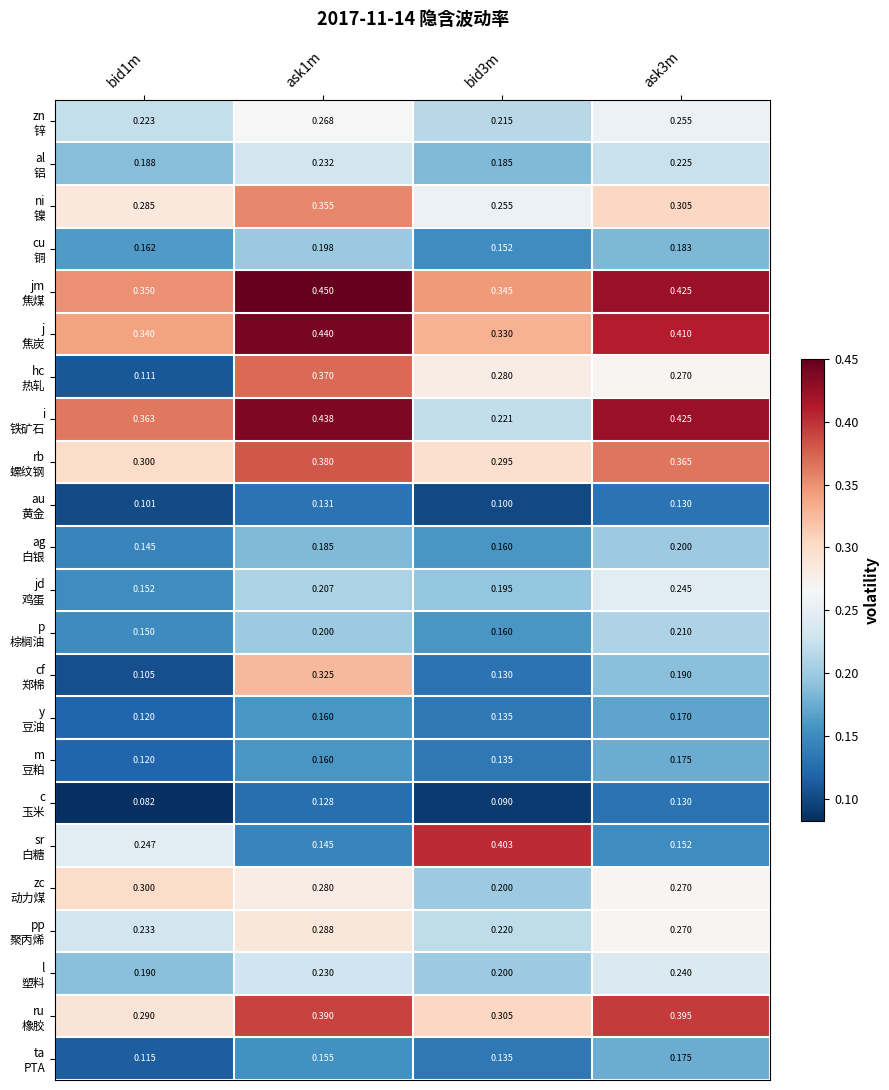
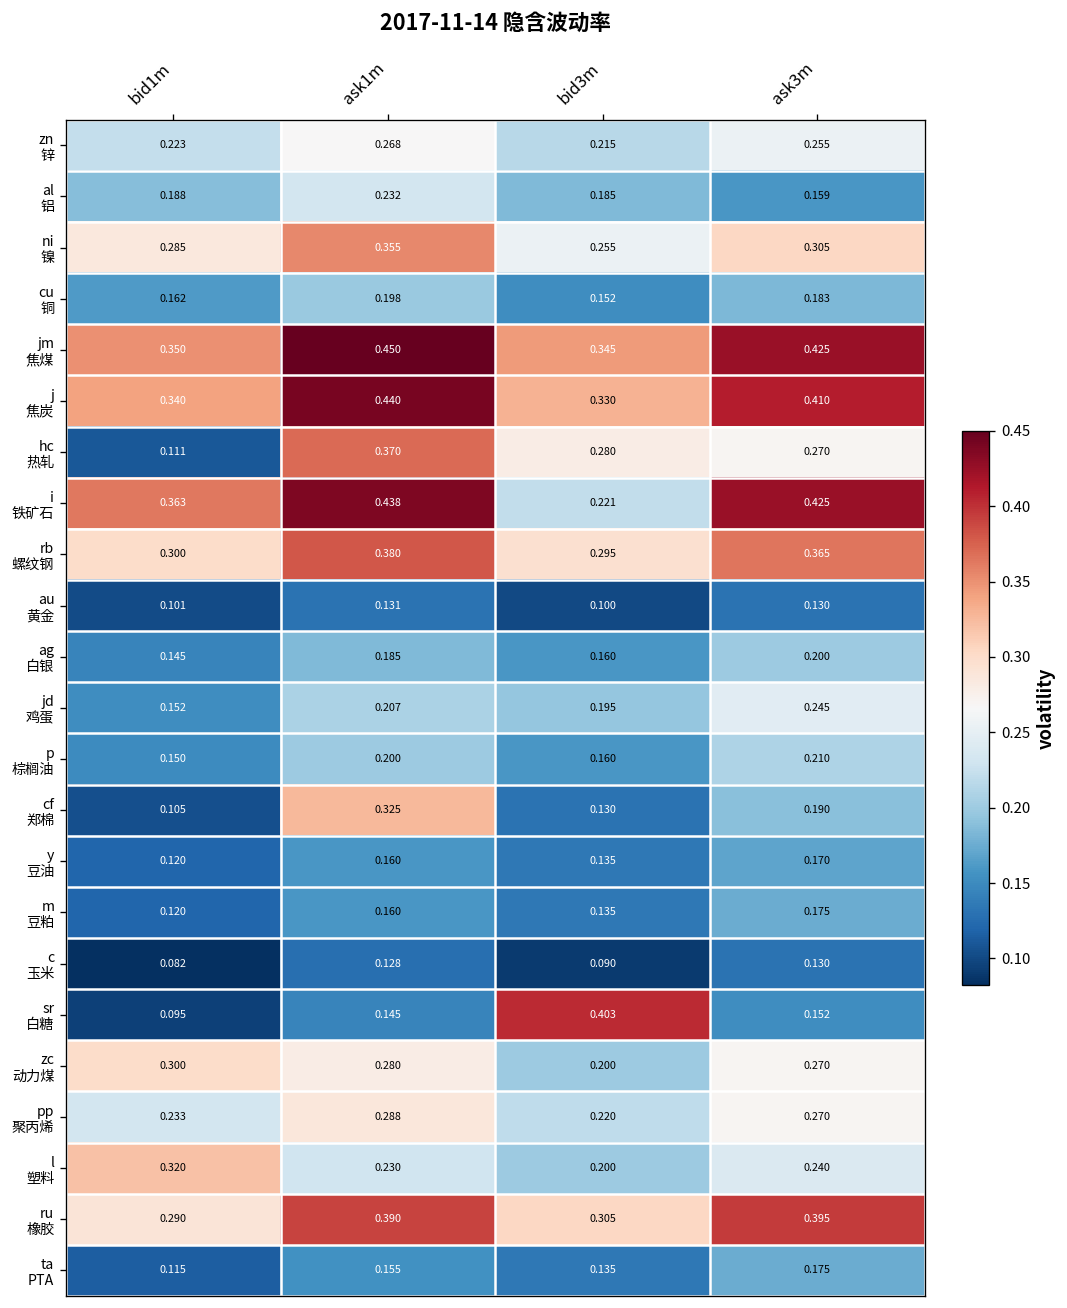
  {
    "zn 锌": {
      "bid1m": 0.223,
      "ask1m": 0.268,
      "bid3m": 0.215,
      "ask3m": 0.255
    },
    "al 铝": {
      "bid1m": 0.188,
      "ask1m": 0.232,
      "bid3m": 0.185,
-     "ask3m": 0.225
+     "ask3m": 0.159
    },
    "ni 镍": {
      "bid1m": 0.285,
      "ask1m": 0.355,
      "bid3m": 0.255,
      "ask3m": 0.305
    },
    "cu 铜": {
      "bid1m": 0.162,
      "ask1m": 0.198,
      "bid3m": 0.152,
      "ask3m": 0.183
    },
    "jm 焦煤": {
      "bid1m": 0.350,
      "ask1m": 0.450,
      "bid3m": 0.345,
      "ask3m": 0.425
    },
    "j 焦炭": {
      "bid1m": 0.340,
      "ask1m": 0.440,
      "bid3m": 0.330,
      "ask3m": 0.410
    },
    "hc 热轧": {
      "bid1m": 0.111,
      "ask1m": 0.370,
      "bid3m": 0.280,
      "ask3m": 0.270
    },
    "i 铁矿石": {
      "bid1m": 0.363,
      "ask1m": 0.438,
      "bid3m": 0.221,
      "ask3m": 0.425
    },
    "rb 螺纹钢": {
      "bid1m": 0.300,
      "ask1m": 0.380,
      "bid3m": 0.295,
      "ask3m": 0.365
    },
    "au 黄金": {
      "bid1m": 0.101,
      "ask1m": 0.131,
      "bid3m": 0.100,
      "ask3m": 0.130
    },
    "ag 白银": {
      "bid1m": 0.145,
      "ask1m": 0.185,
      "bid3m": 0.160,
      "ask3m": 0.200
    },
    "jd 鸡蛋": {
      "bid1m": 0.152,
      "ask1m": 0.207,
      "bid3m": 0.195,
      "ask3m": 0.245
    },
    "p 棕榈油": {
      "bid1m": 0.150,
      "ask1m": 0.200,
      "bid3m": 0.160,
      "ask3m": 0.210
    },
    "cf 郑棉": {
      "bid1m": 0.105,
      "ask1m": 0.325,
      "bid3m": 0.130,
      "ask3m": 0.190
    },
    "y 豆油": {
      "bid1m": 0.120,
      "ask1m": 0.160,
      "bid3m": 0.135,
      "ask3m": 0.170
    },
    "m 豆粕": {
      "bid1m": 0.120,
      "ask1m": 0.160,
      "bid3m": 0.135,
      "ask3m": 0.175
    },
    "c 玉米": {
      "bid1m": 0.082,
      "ask1m": 0.128,
      "bid3m": 0.090,
      "ask3m": 0.130
    },
    "sr 白糖": {
-     "bid1m": 0.247,
+     "bid1m": 0.095,
      "ask1m": 0.145,
      "bid3m": 0.403,
      "ask3m": 0.152
    },
    "zc 动力煤": {
      "bid1m": 0.300,
      "ask1m": 0.280,
      "bid3m": 0.200,
      "ask3m": 0.270
    },
    "pp 聚丙烯": {
      "bid1m": 0.233,
      "ask1m": 0.288,
      "bid3m": 0.220,
      "ask3m": 0.270
    },
    "l 塑料": {
-     "bid1m": 0.190,
+     "bid1m": 0.320,
      "ask1m": 0.230,
      "bid3m": 0.200,
      "ask3m": 0.240
    },
    "ru 橡胶": {
      "bid1m": 0.290,
      "ask1m": 0.390,
      "bid3m": 0.305,
      "ask3m": 0.395
    },
    "ta PTA": {
      "bid1m": 0.115,
      "ask1m": 0.155,
      "bid3m": 0.135,
      "ask3m": 0.175
    }
  }
